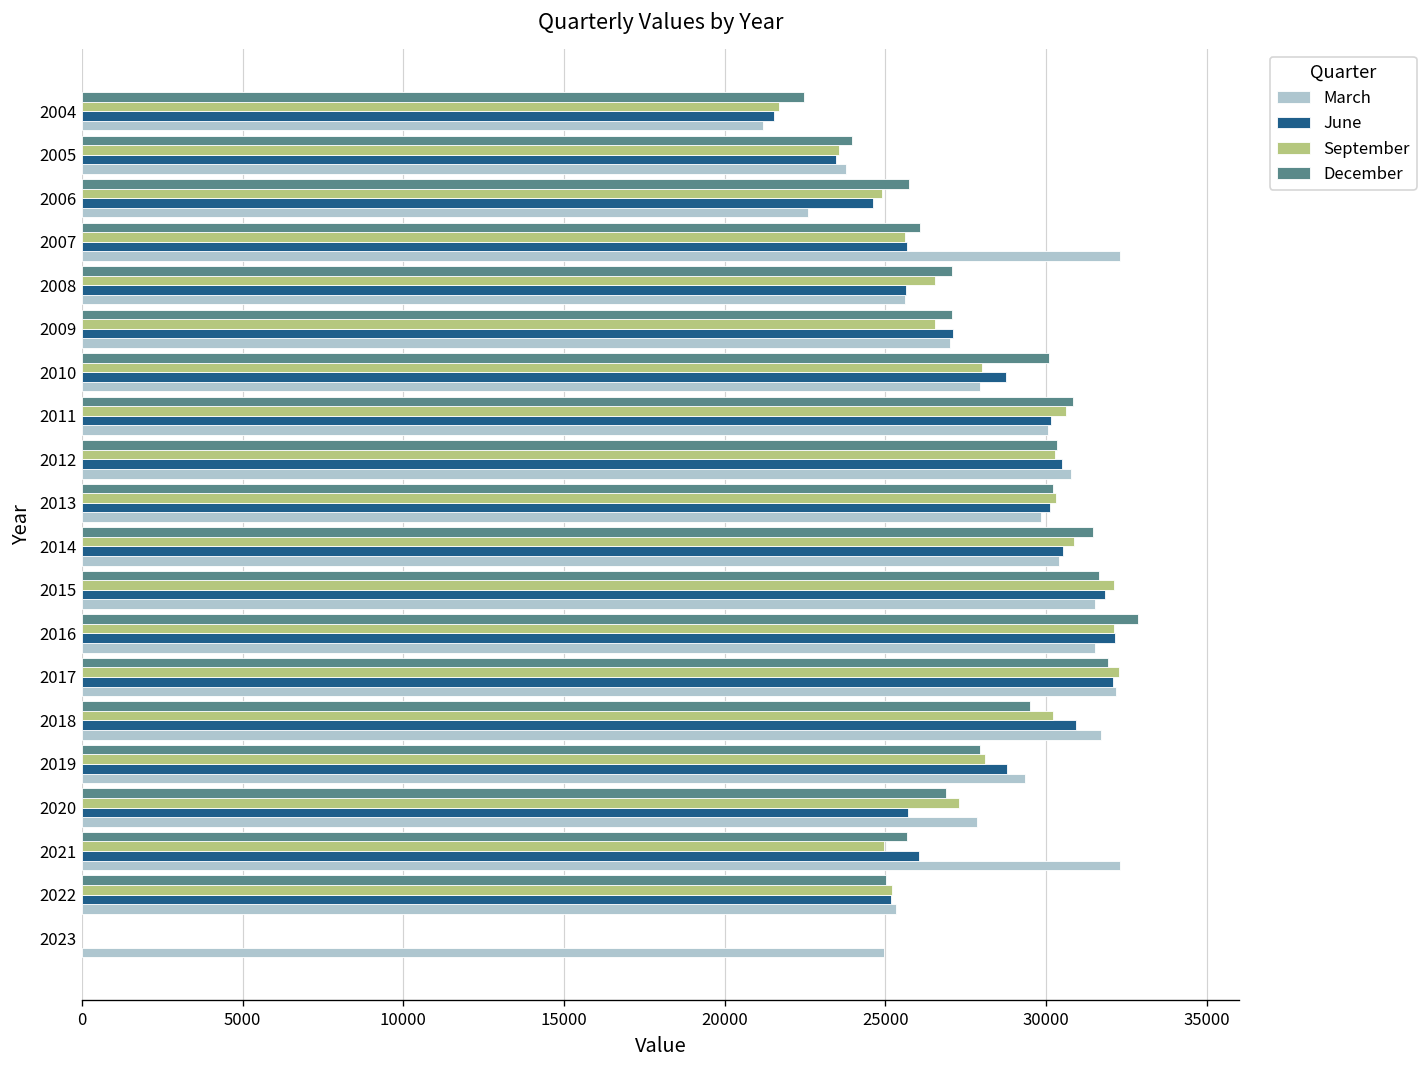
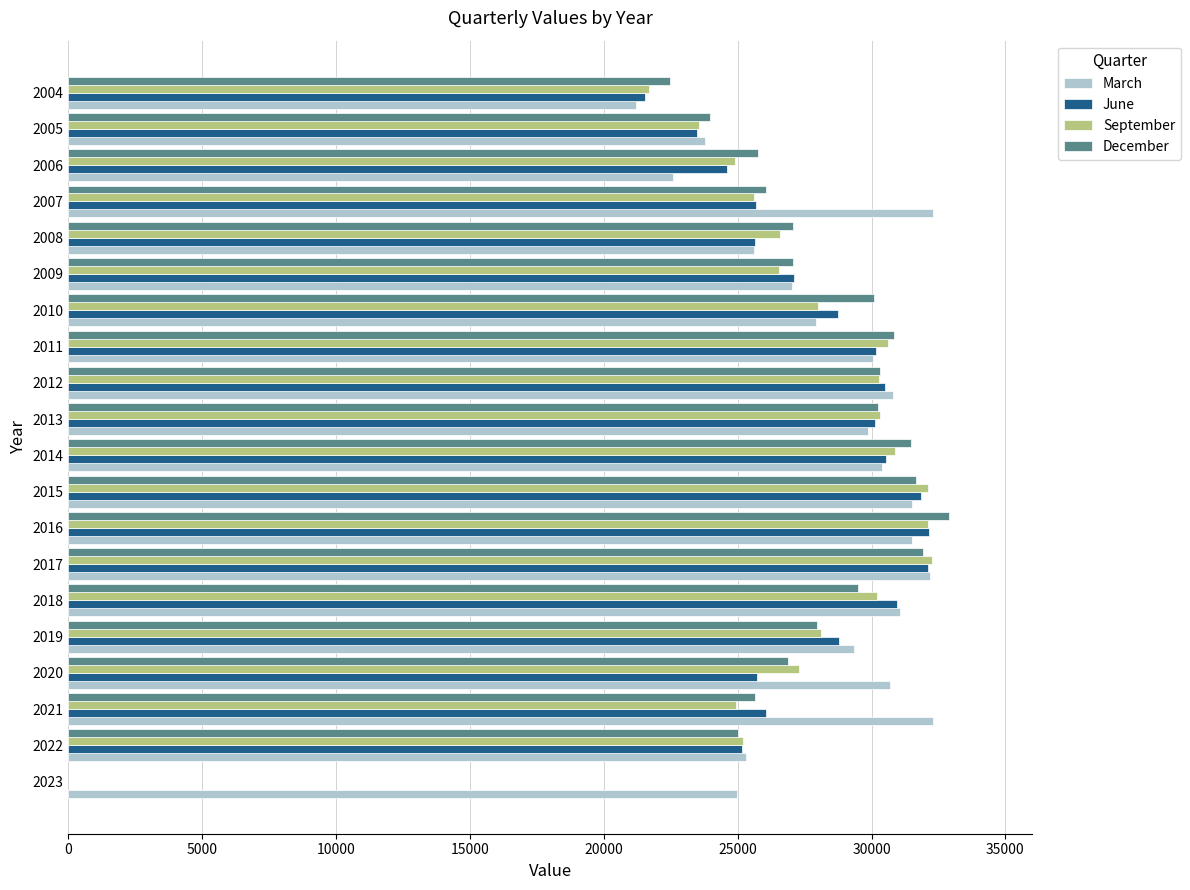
  {
    "March": {
      "2004": 21200,
      "2005": 23800,
      "2006": 22600,
      "2007": 32300,
      "2008": 25600,
      "2009": 27000,
      "2010": 27900,
      "2011": 30100,
      "2012": 30800,
      "2013": 29800,
      "2014": 30400,
      "2015": 31500,
      "2016": 31500,
      "2017": 32200,
-     "2018": 31700,
+     "2018": 31100,
      "2019": 29300,
-     "2020": 27900,
+     "2020": 30700,
      "2021": 32300,
      "2022": 25300,
      "2023": 25000
    }
  }
